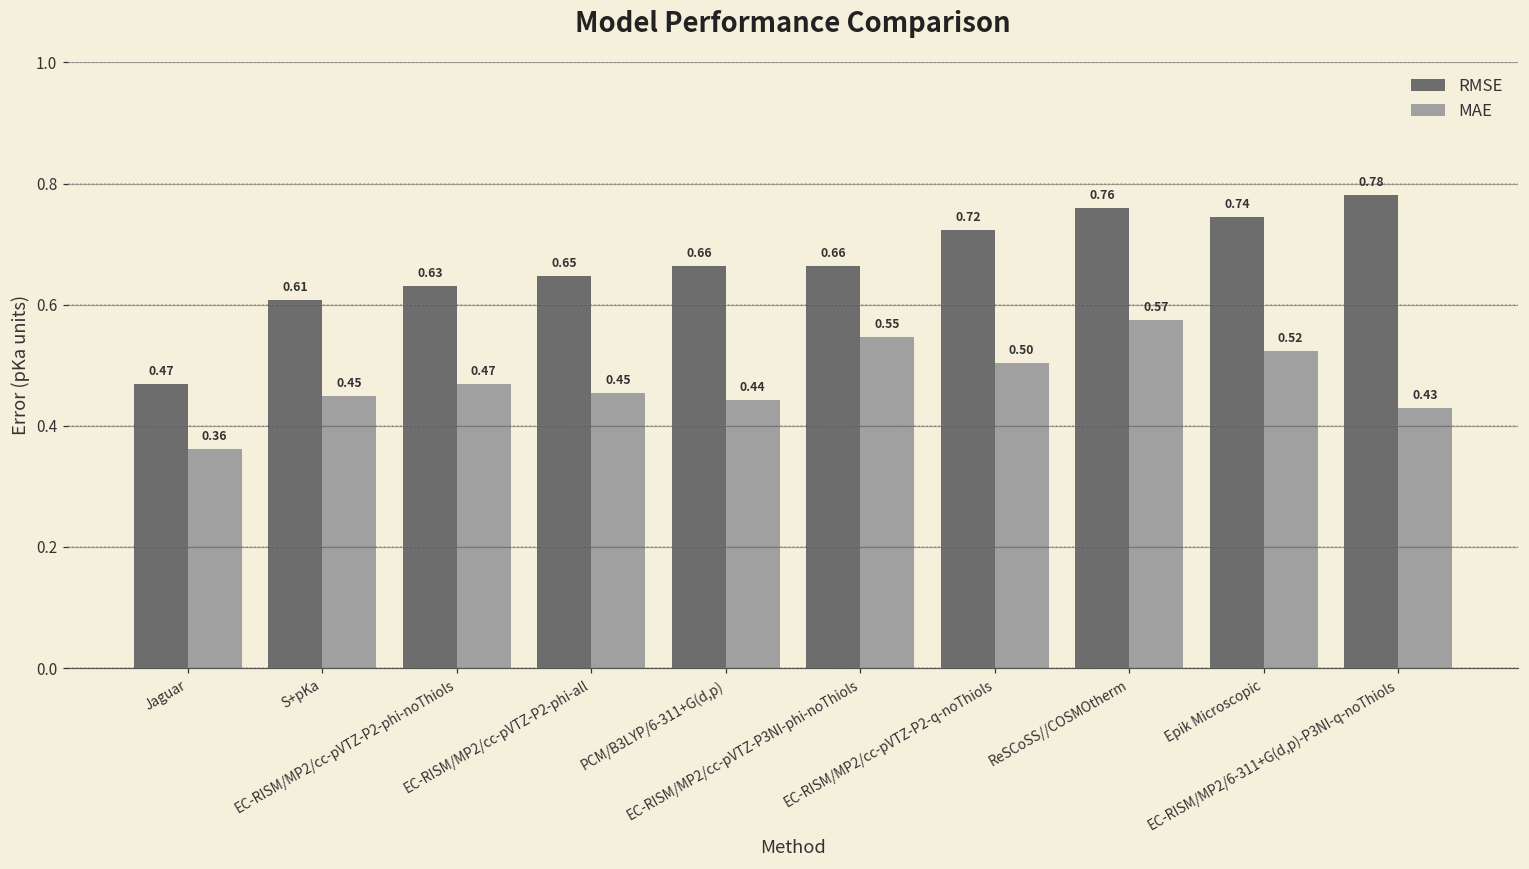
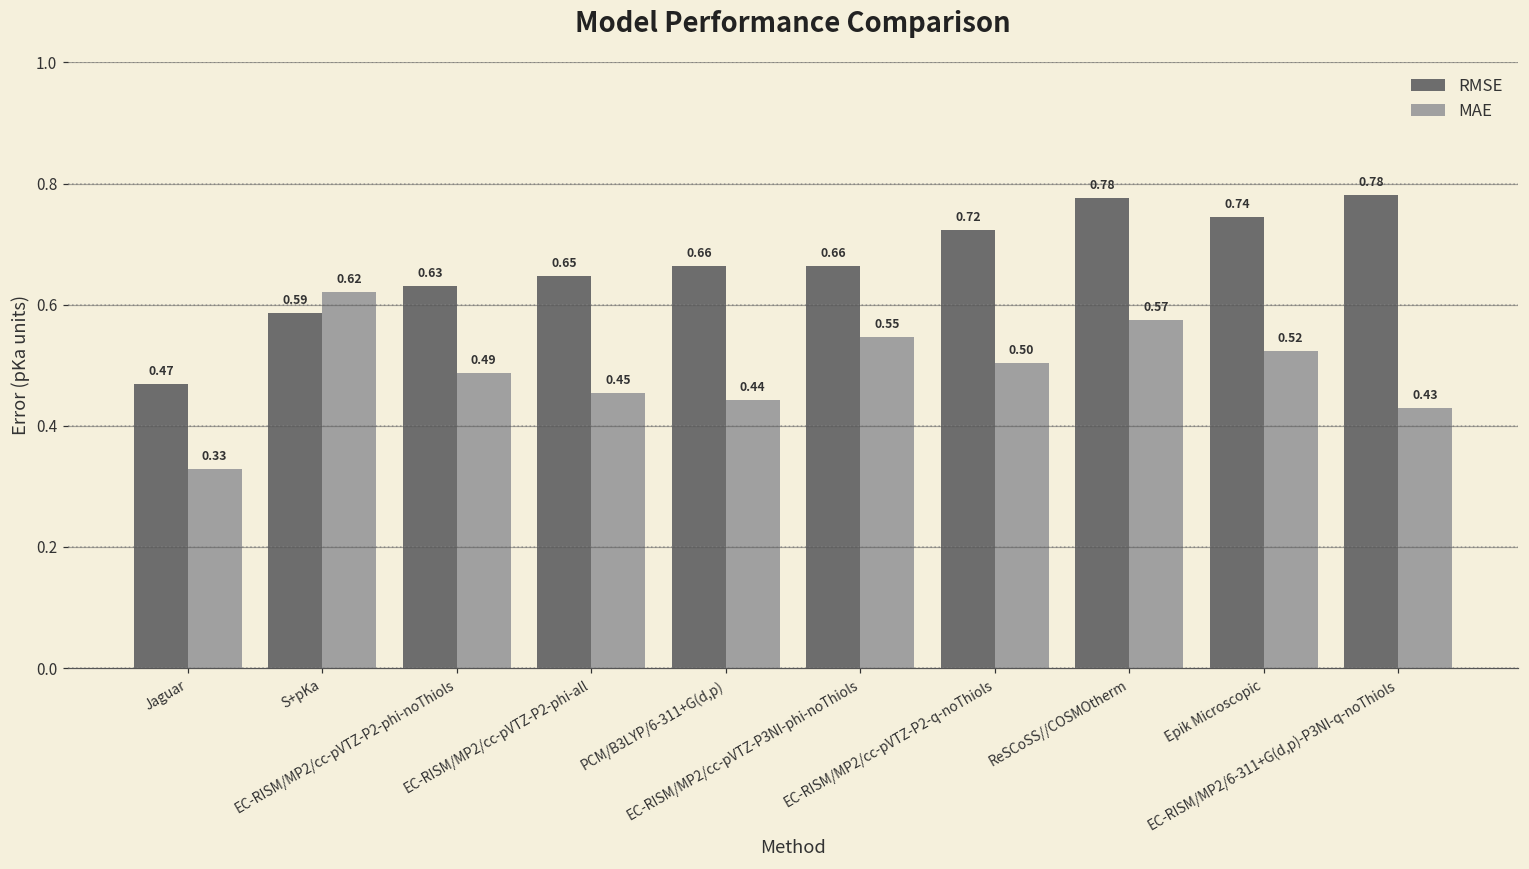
  {
    "RMSE": {
      "Jaguar": 0.47,
-     "S+pKa": 0.61,
+     "S+pKa": 0.59,
      "EC-RISM/MP2/cc-pVTZ-P2-phi-noThiols": 0.63,
      "EC-RISM/MP2/cc-pVTZ-P2-phi-all": 0.65,
      "PCM/B3LYP/6-311+G(d,p)": 0.66,
      "EC-RISM/MP2/cc-pVTZ-P3NI-phi-noThiols": 0.66,
      "EC-RISM/MP2/cc-pVTZ-P2-q-noThiols": 0.72,
-     "ReSCoSS//COSMOtherm": 0.76,
+     "ReSCoSS//COSMOtherm": 0.78,
      "Epik Microscopic": 0.74,
      "EC-RISM/MP2/6-311+G(d,p)-P3NI-q-noThiols": 0.78
    },
    "MAE": {
-     "Jaguar": 0.36,
-     "S+pKa": 0.45,
-     "EC-RISM/MP2/cc-pVTZ-P2-phi-noThiols": 0.47,
+     "Jaguar": 0.33,
+     "S+pKa": 0.62,
+     "EC-RISM/MP2/cc-pVTZ-P2-phi-noThiols": 0.49,
      "EC-RISM/MP2/cc-pVTZ-P2-phi-all": 0.45,
      "PCM/B3LYP/6-311+G(d,p)": 0.44,
      "EC-RISM/MP2/cc-pVTZ-P3NI-phi-noThiols": 0.55,
      "EC-RISM/MP2/cc-pVTZ-P2-q-noThiols": 0.50,
      "ReSCoSS//COSMOtherm": 0.57,
      "Epik Microscopic": 0.52,
      "EC-RISM/MP2/6-311+G(d,p)-P3NI-q-noThiols": 0.43
    }
  }
